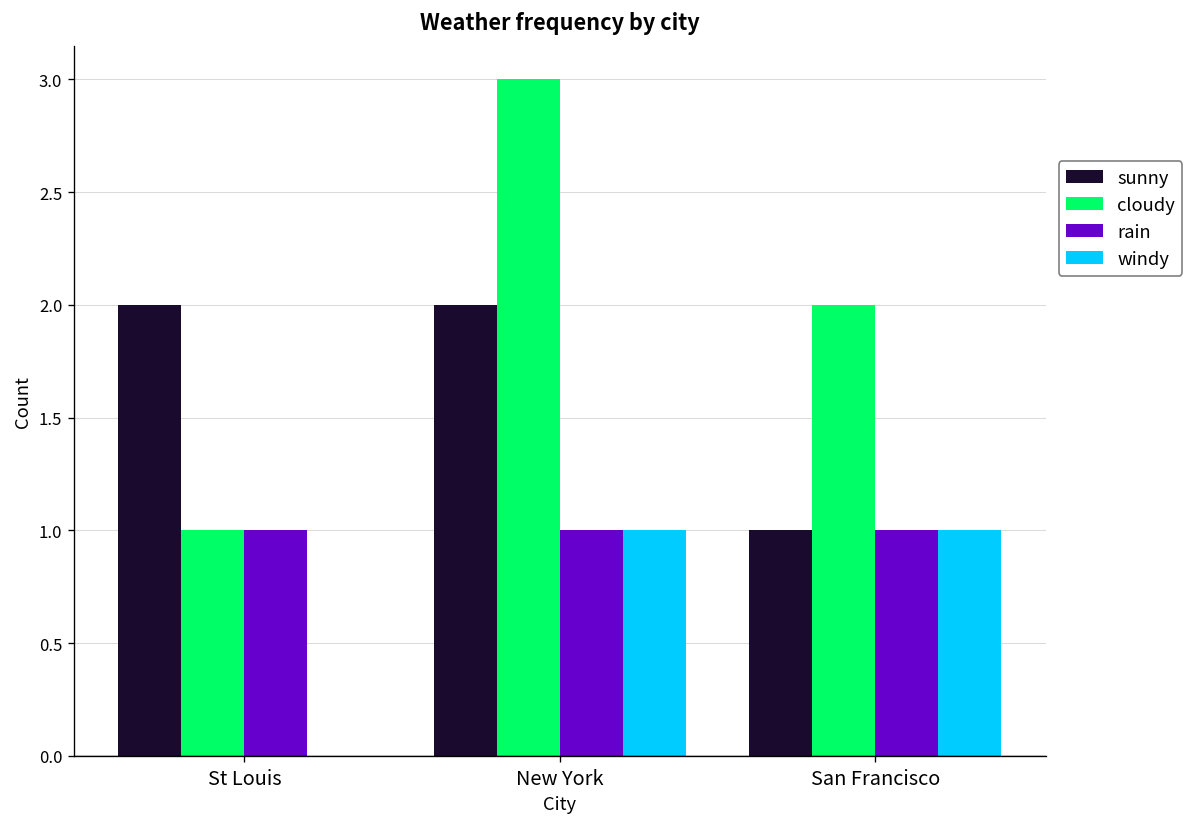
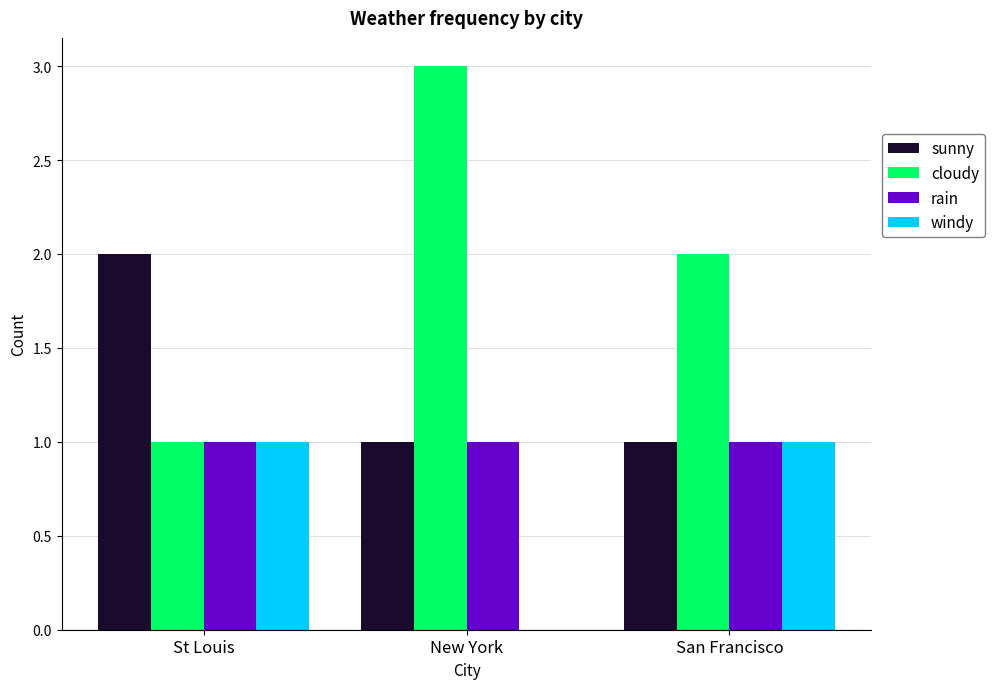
  {
    "sunny": {
      "St Louis": 2,
-     "New York": 2,
+     "New York": 1,
      "San Francisco": 1
    },
    "cloudy": {
      "St Louis": 1,
      "New York": 3,
      "San Francisco": 2
    },
    "rain": {
      "St Louis": 1,
      "New York": 1,
      "San Francisco": 1
    },
    "windy": {
-     "St Louis": 0,
-     "New York": 1,
+     "St Louis": 1,
+     "New York": 0,
      "San Francisco": 1
    }
  }
